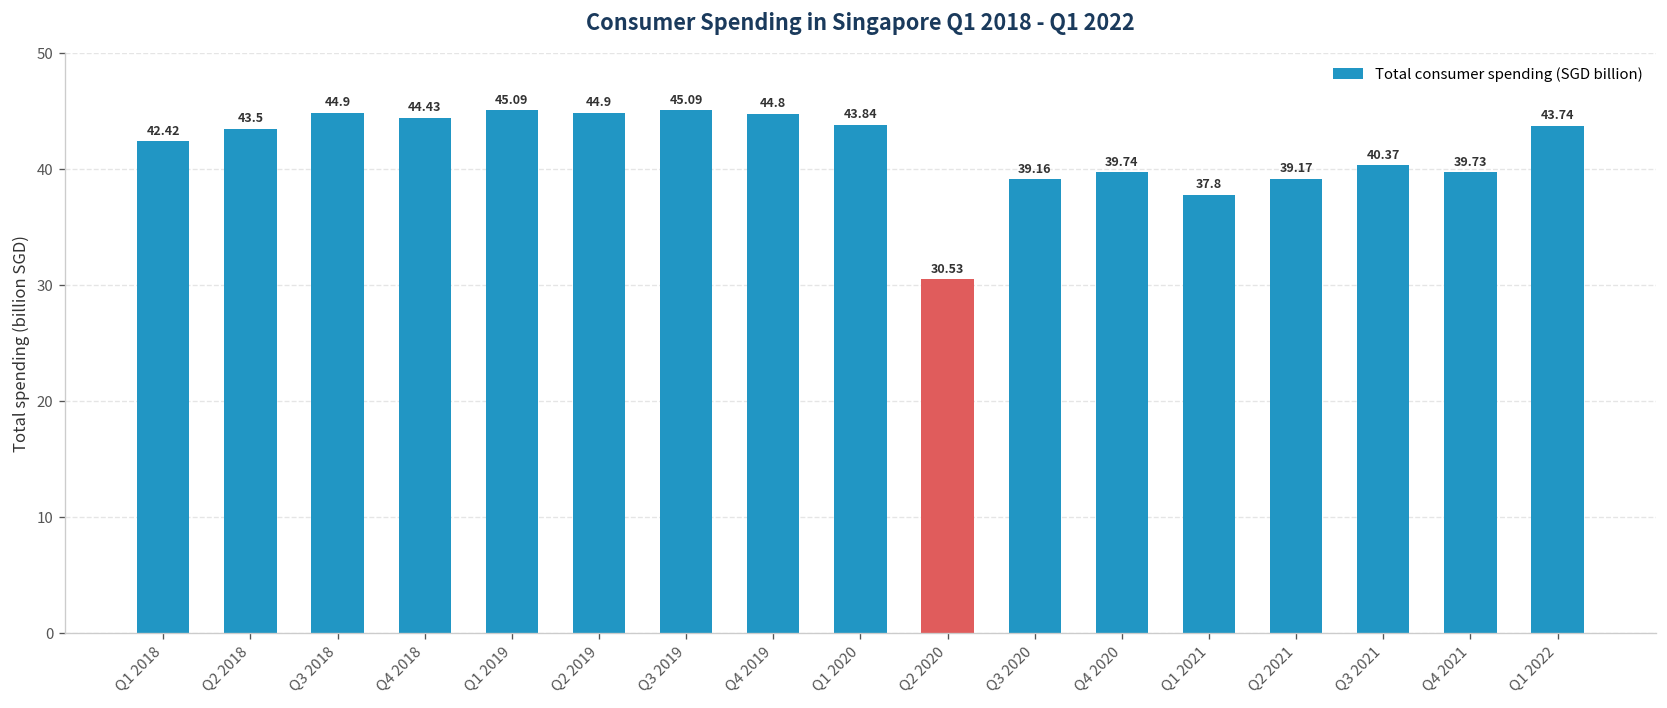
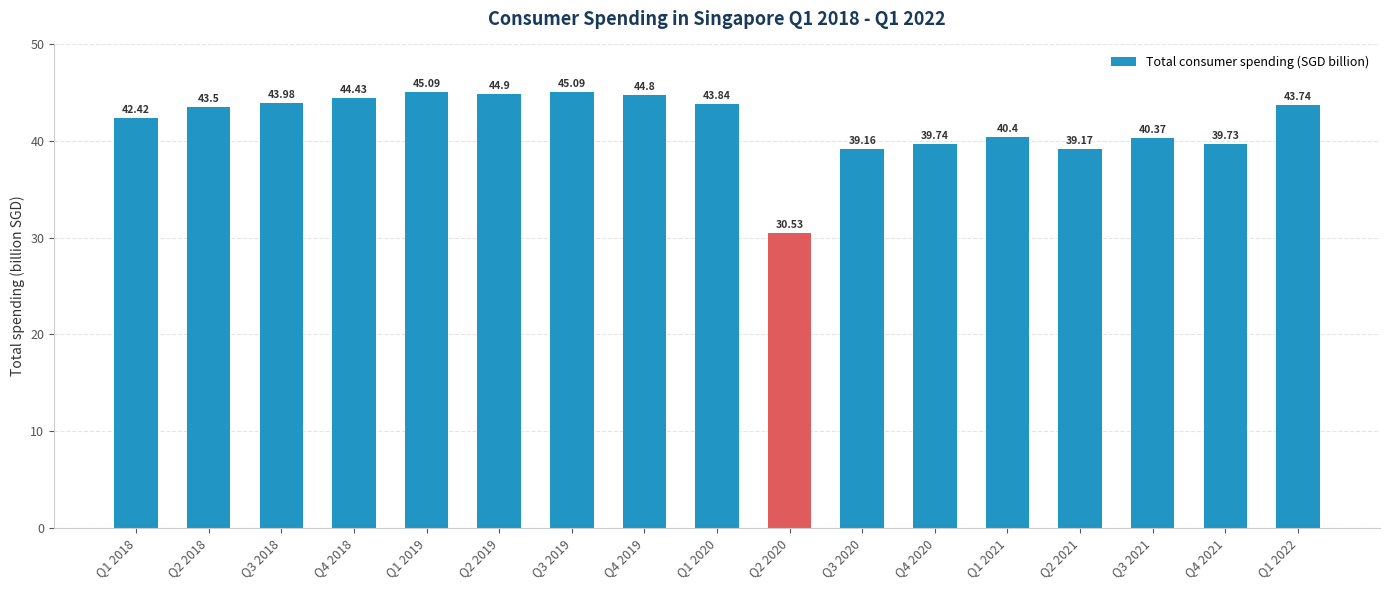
  {
    "Q1 2018": 42.42,
    "Q2 2018": 43.5,
-   "Q3 2018": 44.9,
+   "Q3 2018": 43.98,
    "Q4 2018": 44.43,
    "Q1 2019": 45.09,
    "Q2 2019": 44.9,
    "Q3 2019": 45.09,
    "Q4 2019": 44.8,
    "Q1 2020": 43.84,
    "Q2 2020": 30.53,
    "Q3 2020": 39.16,
    "Q4 2020": 39.74,
-   "Q1 2021": 37.8,
+   "Q1 2021": 40.4,
    "Q2 2021": 39.17,
    "Q3 2021": 40.37,
    "Q4 2021": 39.73,
    "Q1 2022": 43.74
  }
